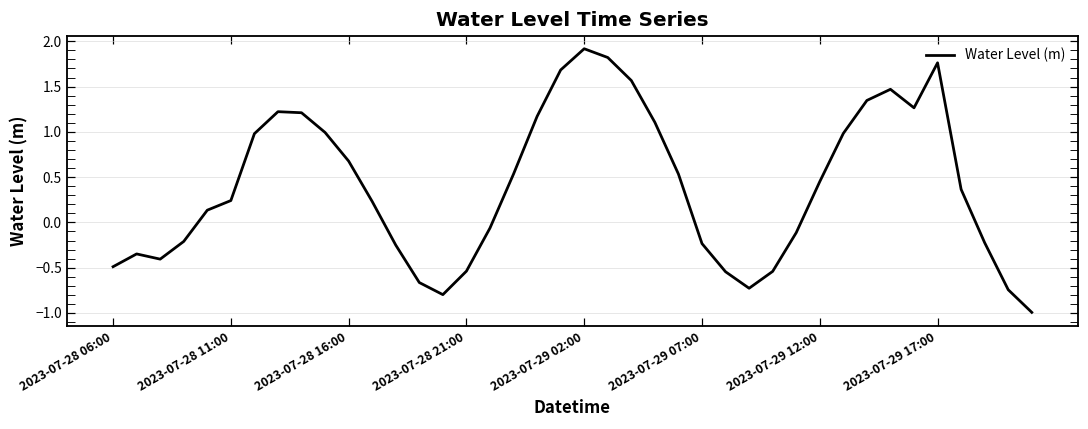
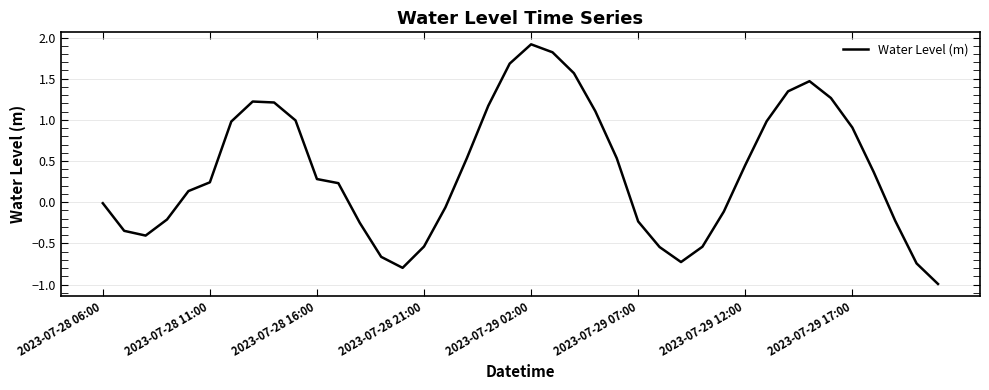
  {
-   "2023-07-28 06:00": -0.5,
+   "2023-07-28 06:00": 0.0,
    "2023-07-28 11:00": 0.2,
-   "2023-07-28 16:00": 0.7,
+   "2023-07-28 16:00": 0.3,
    "2023-07-28 21:00": -0.5,
    "2023-07-29 02:00": 1.9,
    "2023-07-29 07:00": -0.2,
    "2023-07-29 12:00": 0.5,
-   "2023-07-29 17:00": 1.8
+   "2023-07-29 17:00": 0.9
  }
